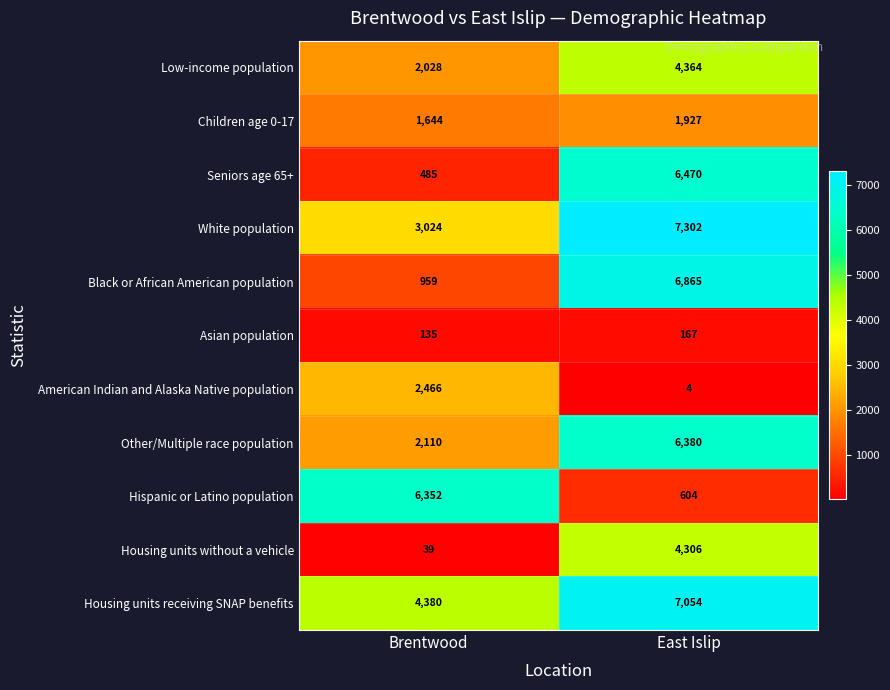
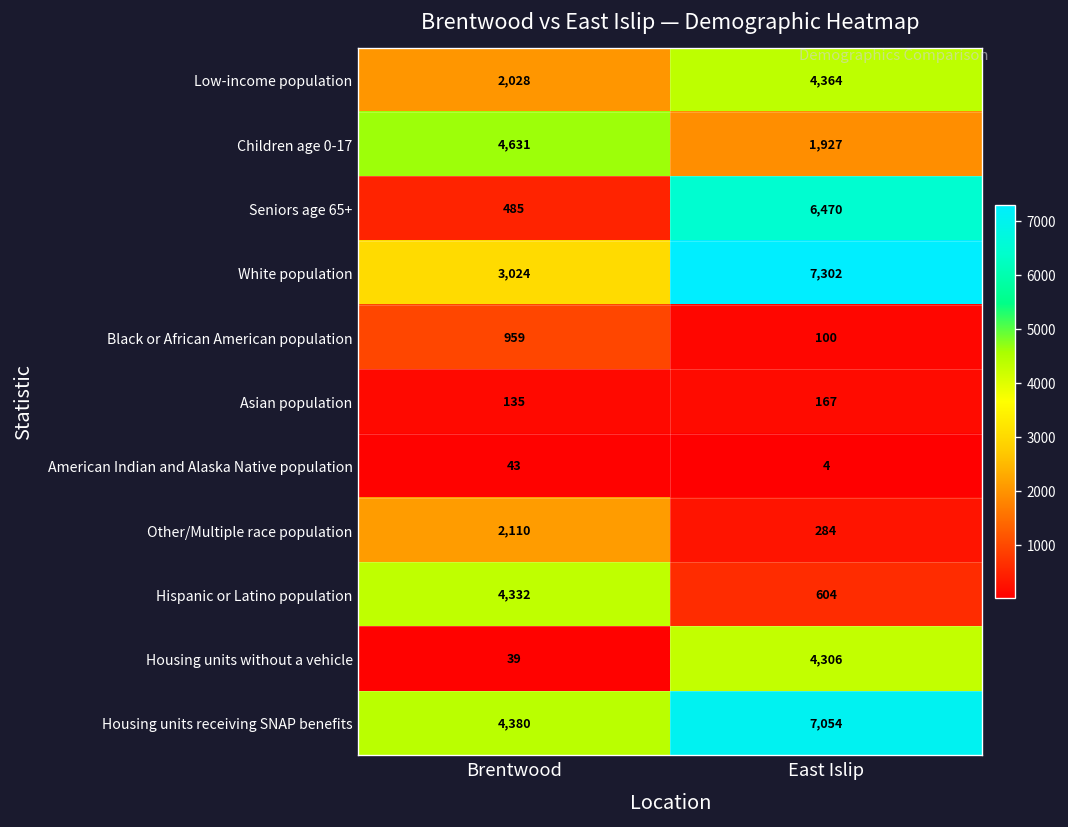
  {
    "Low-income population": {
      "Brentwood": "2,028"
    },
    "Children age 0-17": {
-     "Brentwood": "1,644",
+     "Brentwood": "4,631",
      "East Islip": "1,927"
    },
    "Seniors age 65+": {
      "Brentwood": "485",
      "East Islip": "6,470"
    },
    "White population": {
      "Brentwood": "3,024",
      "East Islip": "7,302"
    },
    "Black or African American population": {
      "Brentwood": "959",
-     "East Islip": "6,865"
+     "East Islip": "100"
    },
    "Asian population": {
      "Brentwood": "135",
      "East Islip": "167"
    },
    "American Indian and Alaska Native population": {
-     "Brentwood": "2,466",
+     "Brentwood": "43",
      "East Islip": "4"
    },
    "Other/Multiple race population": {
      "Brentwood": "2,110",
-     "East Islip": "6,380"
+     "East Islip": "284"
    },
    "Hispanic or Latino population": {
-     "Brentwood": "6,352",
+     "Brentwood": "4,332",
      "East Islip": "604"
    },
    "Housing units without a vehicle": {
      "Brentwood": "39",
      "East Islip": "4,306"
    },
    "Housing units receiving SNAP benefits": {
      "Brentwood": "4,380",
      "East Islip": "7,054"
    }
  }
